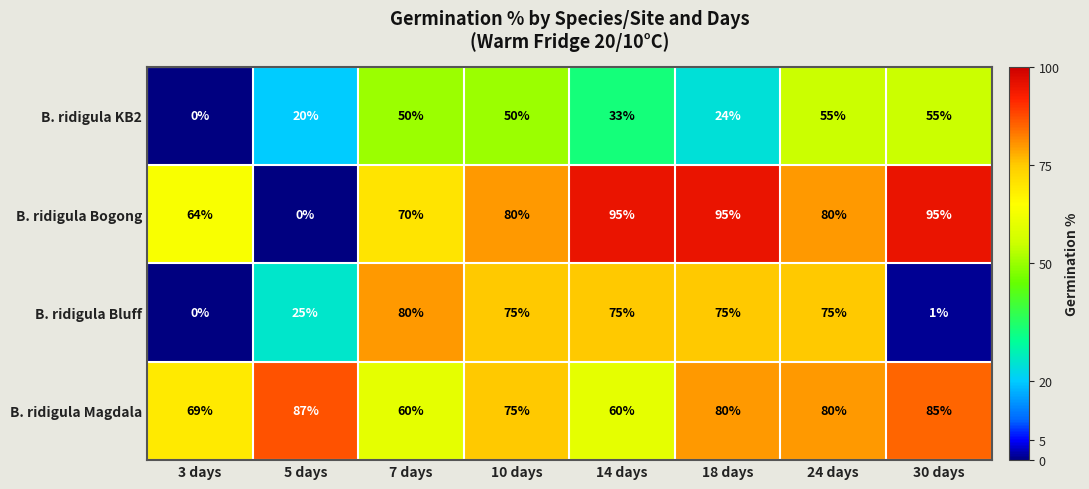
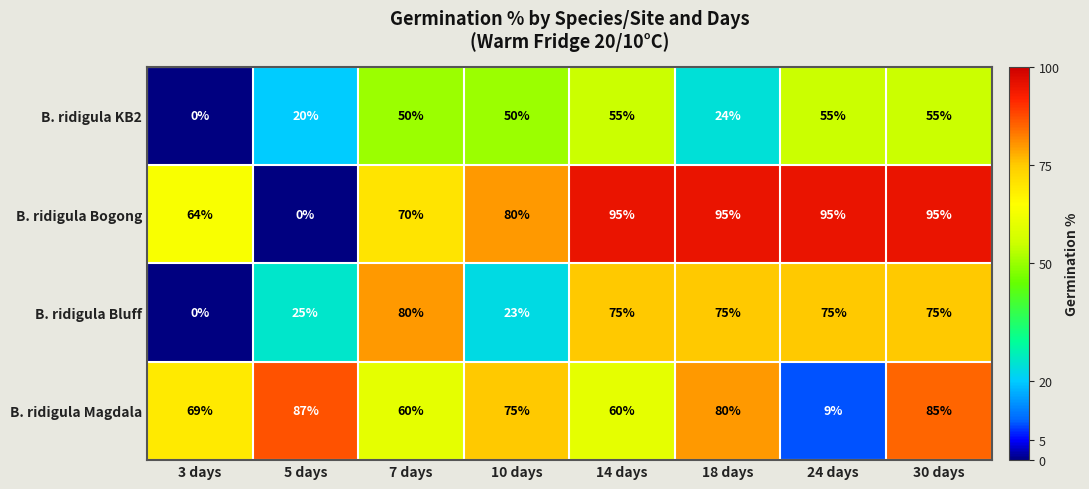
  {
    "B. ridigula KB2": {
      "3 days": "0%",
      "5 days": "20%",
      "7 days": "50%",
      "10 days": "50%",
-     "14 days": "33%",
+     "14 days": "55%",
      "18 days": "24%",
      "24 days": "55%",
      "30 days": "55%"
    },
    "B. ridigula Bogong": {
      "3 days": "64%",
      "5 days": "0%",
      "7 days": "70%",
      "10 days": "80%",
      "14 days": "95%",
      "18 days": "95%",
-     "24 days": "80%",
+     "24 days": "95%",
      "30 days": "95%"
    },
    "B. ridigula Bluff": {
      "3 days": "0%",
      "5 days": "25%",
      "7 days": "80%",
-     "10 days": "75%",
+     "10 days": "23%",
      "14 days": "75%",
      "18 days": "75%",
      "24 days": "75%",
-     "30 days": "1%"
+     "30 days": "75%"
    },
    "B. ridigula Magdala": {
      "3 days": "69%",
      "5 days": "87%",
      "7 days": "60%",
      "10 days": "75%",
      "14 days": "60%",
      "18 days": "80%",
-     "24 days": "80%",
+     "24 days": "9%",
      "30 days": "85%"
    }
  }
